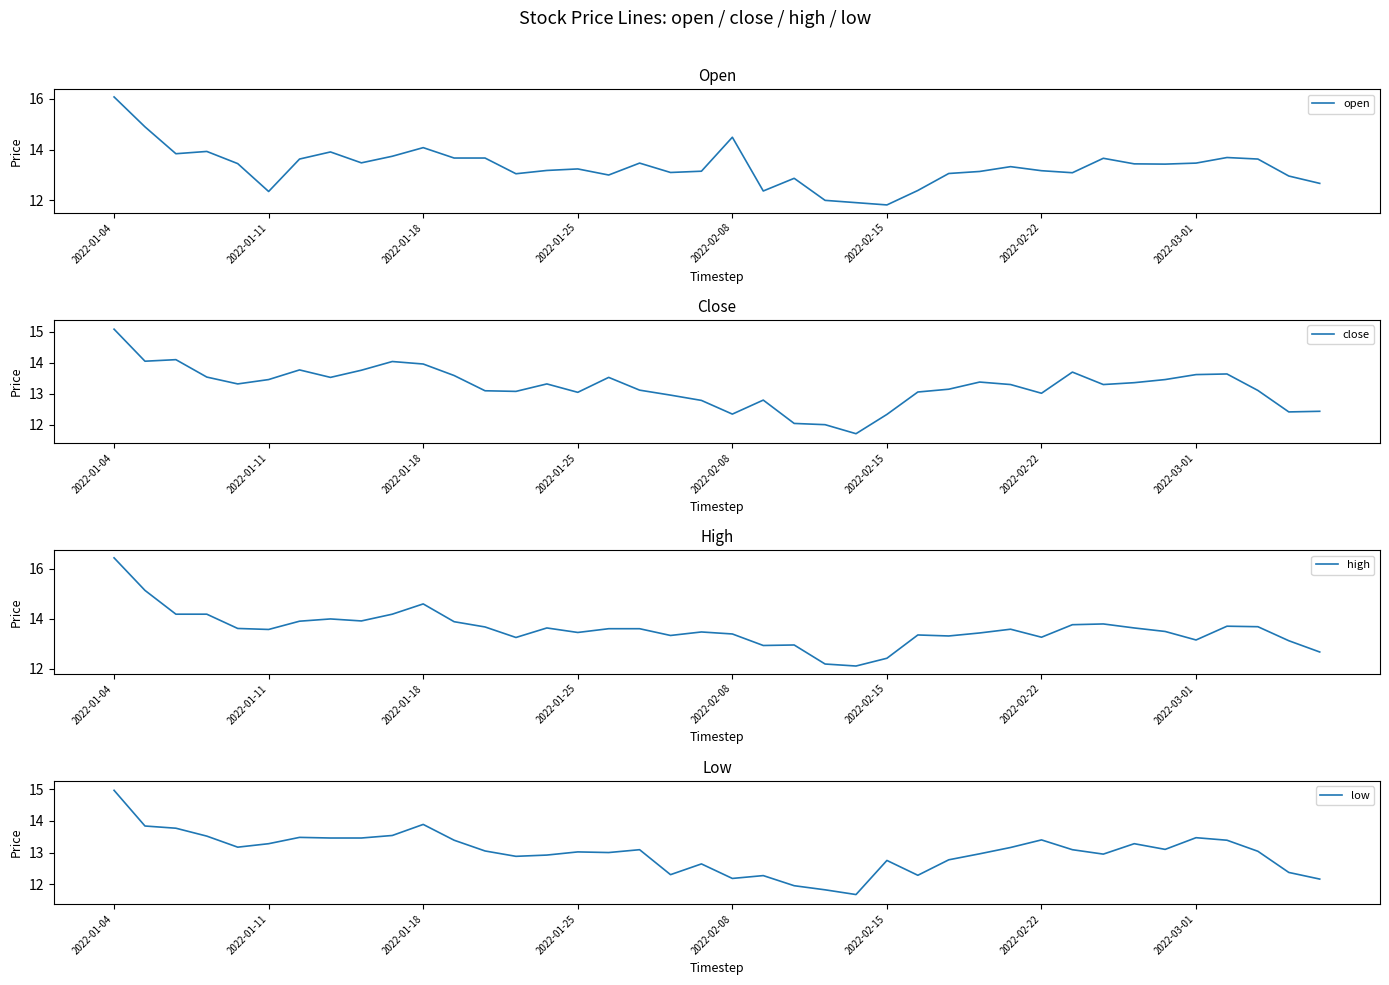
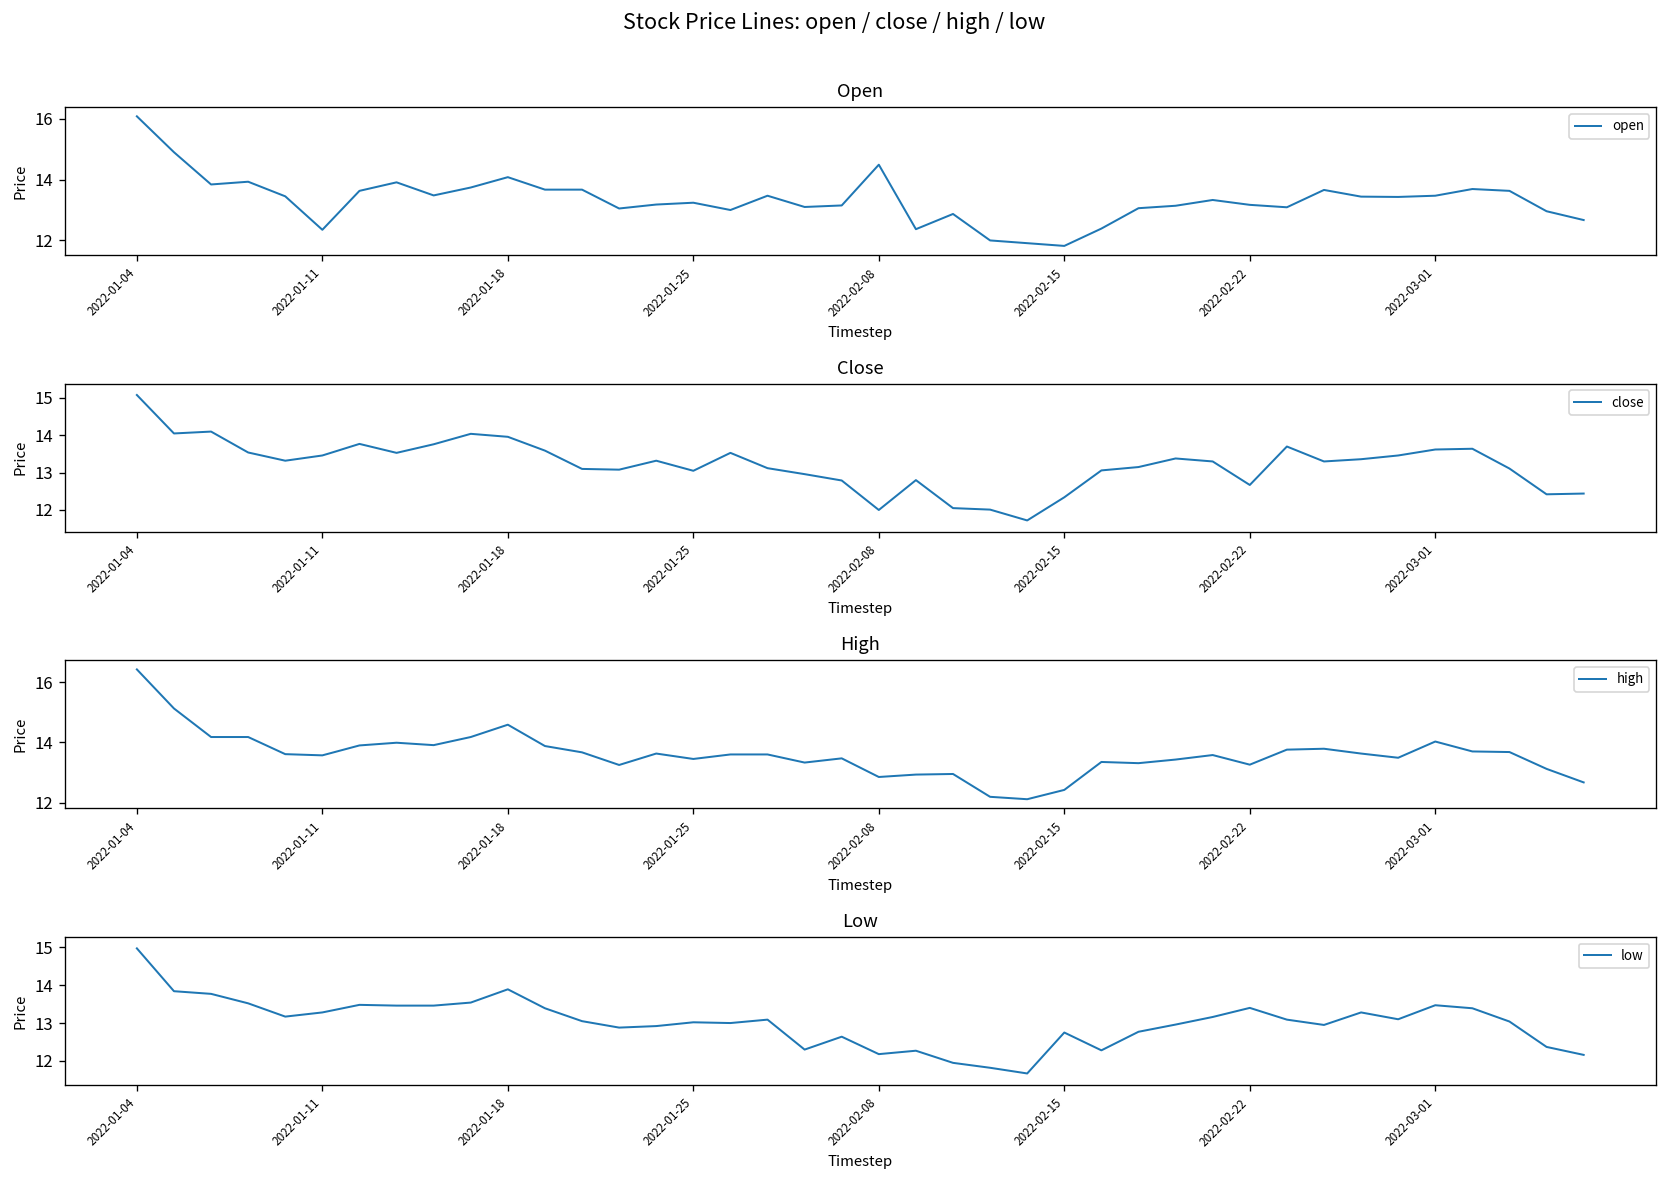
  {
    "Open": {
      "2022-01-04": 16.1,
      "2022-01-11": 12.4,
      "2022-01-18": 14.1,
      "2022-01-25": 13.2,
      "2022-02-08": 14.5,
      "2022-02-15": 11.8,
      "2022-02-22": 13.2,
      "2022-03-01": 13.5
    },
    "Close": {
      "2022-01-04": 15.1,
      "2022-01-11": 13.5,
      "2022-01-18": 14.0,
      "2022-01-25": 13.1,
-     "2022-02-08": 12.4,
+     "2022-02-08": 12.0,
      "2022-02-15": 12.3,
-     "2022-02-22": 13.0,
+     "2022-02-22": 12.7,
      "2022-03-01": 13.6
    },
    "High": {
      "2022-01-04": 16.4,
      "2022-01-11": 13.6,
      "2022-01-18": 14.6,
      "2022-01-25": 13.5,
-     "2022-02-08": 13.4,
+     "2022-02-08": 12.9,
      "2022-02-15": 12.4,
      "2022-02-22": 13.3,
-     "2022-03-01": 13.2
+     "2022-03-01": 14.0
    },
    "Low": {
      "2022-01-04": 15.0,
      "2022-01-11": 13.3,
      "2022-01-18": 13.9,
      "2022-01-25": 13.0,
      "2022-02-08": 12.2,
      "2022-02-15": 12.8,
      "2022-02-22": 13.4,
      "2022-03-01": 13.5
    }
  }
